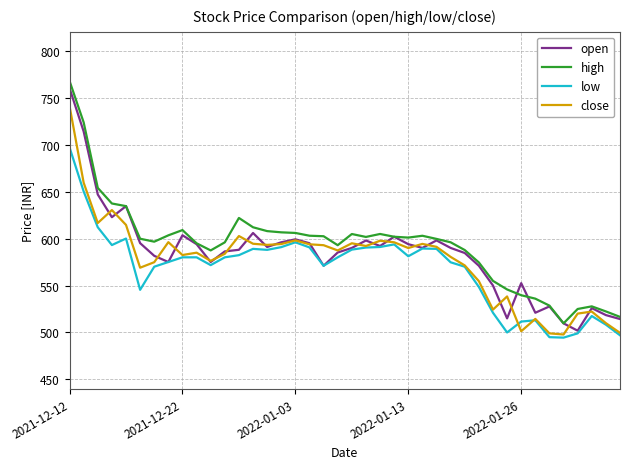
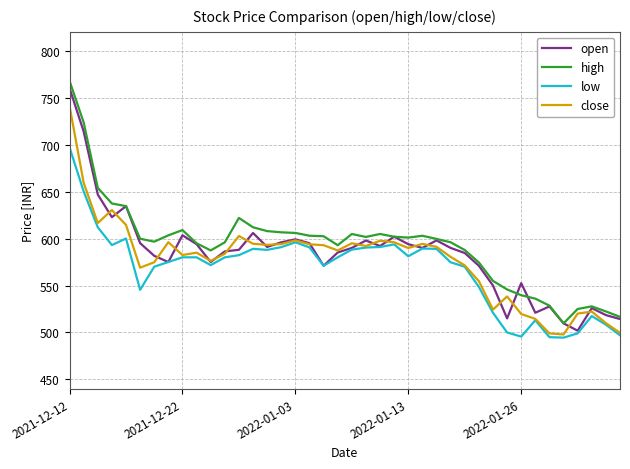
  {
    "open": {
      "2021-12-12": 760,
      "2021-12-22": 600,
      "2022-01-13": 590,
      "2022-01-26": 550
    },
    "high": {
      "2021-12-12": 770,
      "2021-12-22": 610,
      "2022-01-03": 610,
      "2022-01-13": 600,
      "2022-01-26": 540
    },
    "low": {
      "2021-12-12": 700,
      "2022-01-13": 580,
-     "2022-01-26": 510
+     "2022-01-26": 500
    },
    "close": {
      "2021-12-12": 740,
      "2022-01-13": 590,
-     "2022-01-26": 500
+     "2022-01-26": 520
    }
  }
